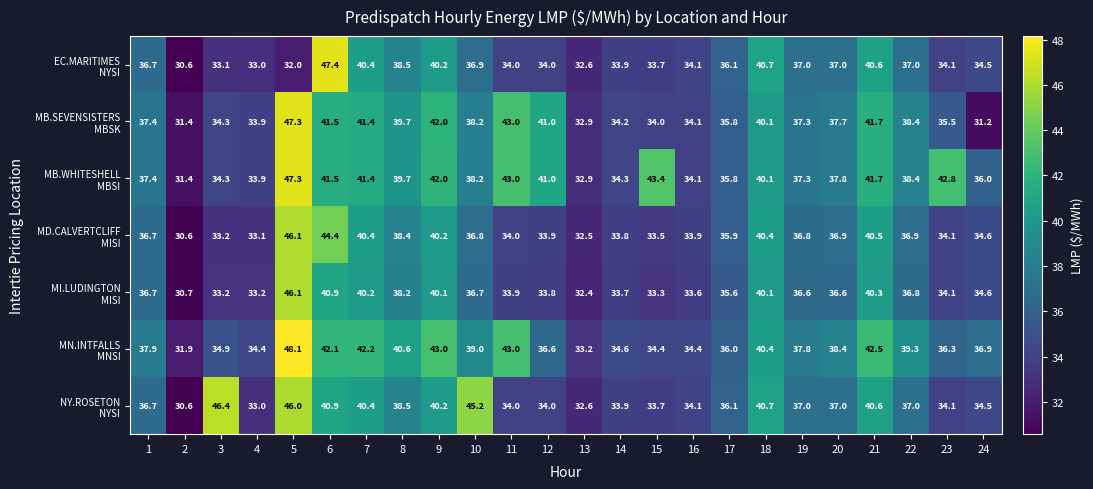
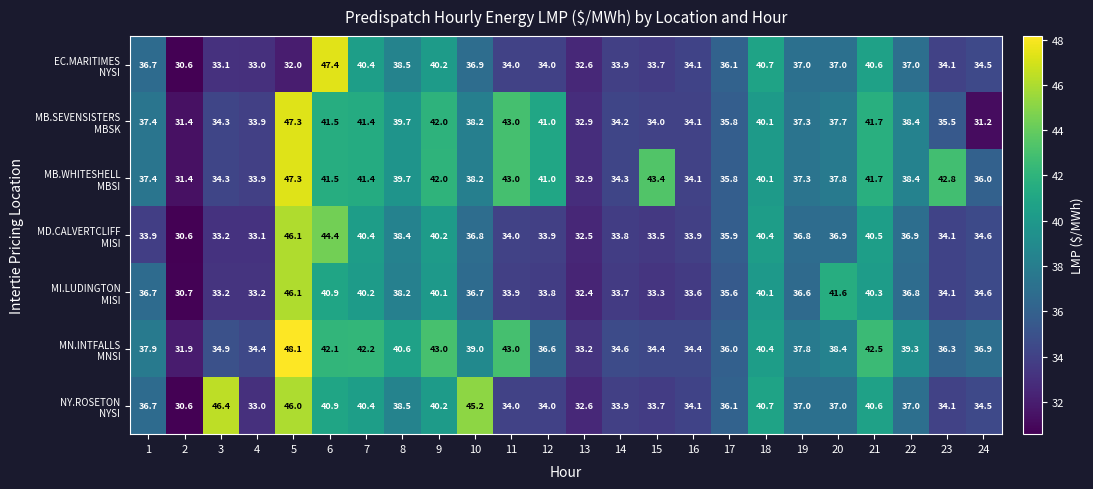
  {
    "EC.MARITIMES NYSI": {
      "1": 36.7,
      "2": 30.6,
      "3": 33.1,
      "4": 33.0,
      "5": 32.0,
      "6": 47.4,
      "7": 40.4,
      "8": 38.5,
      "9": 40.2,
      "10": 36.9,
      "11": 34.0,
      "12": 34.0,
      "13": 32.6,
      "14": 33.9,
      "15": 33.7,
      "16": 34.1,
      "17": 36.1,
      "18": 40.7,
      "19": 37.0,
      "20": 37.0,
      "21": 40.6,
      "22": 37.0,
      "23": 34.1,
      "24": 34.5
    },
    "MB.SEVENSISTERS MBSK": {
      "1": 37.4,
      "2": 31.4,
      "3": 34.3,
      "4": 33.9,
      "5": 47.3,
      "6": 41.5,
      "7": 41.4,
      "8": 39.7,
      "9": 42.0,
      "10": 38.2,
      "11": 43.0,
      "12": 41.0,
      "13": 32.9,
      "14": 34.2,
      "15": 34.0,
      "16": 34.1,
      "17": 35.8,
      "18": 40.1,
      "19": 37.3,
      "20": 37.7,
      "21": 41.7,
      "22": 38.4,
      "23": 35.5,
      "24": 31.2
    },
    "MB.WHITESHELL MBSI": {
      "1": 37.4,
      "2": 31.4,
      "3": 34.3,
      "4": 33.9,
      "5": 47.3,
      "6": 41.5,
      "7": 41.4,
      "8": 39.7,
      "9": 42.0,
      "10": 38.2,
      "11": 43.0,
      "12": 41.0,
      "13": 32.9,
      "14": 34.3,
      "15": 43.4,
      "16": 34.1,
      "17": 35.8,
      "18": 40.1,
      "19": 37.3,
      "20": 37.8,
      "21": 41.7,
      "22": 38.4,
      "23": 42.8,
      "24": 36.0
    },
    "MD.CALVERTCLIFF MISI": {
-     "1": 36.7,
+     "1": 33.9,
      "2": 30.6,
      "3": 33.2,
      "4": 33.1,
      "5": 46.1,
      "6": 44.4,
      "7": 40.4,
      "8": 38.4,
      "9": 40.2,
      "10": 36.8,
      "11": 34.0,
      "12": 33.9,
      "13": 32.5,
      "14": 33.8,
      "15": 33.5,
      "16": 33.9,
      "17": 35.9,
      "18": 40.4,
      "19": 36.8,
      "20": 36.9,
      "21": 40.5,
      "22": 36.9,
      "23": 34.1,
      "24": 34.6
    },
    "MI.LUDINGTON MISI": {
      "1": 36.7,
      "2": 30.7,
      "3": 33.2,
      "4": 33.2,
      "5": 46.1,
      "6": 40.9,
      "7": 40.2,
      "8": 38.2,
      "9": 40.1,
      "10": 36.7,
      "11": 33.9,
      "12": 33.8,
      "13": 32.4,
      "14": 33.7,
      "15": 33.3,
      "16": 33.6,
      "17": 35.6,
      "18": 40.1,
      "19": 36.6,
-     "20": 36.6,
+     "20": 41.6,
      "21": 40.3,
      "22": 36.8,
      "23": 34.1,
      "24": 34.6
    },
    "MN.INTFALLS MNSI": {
      "1": 37.9,
      "2": 31.9,
      "3": 34.9,
      "4": 34.4,
      "5": 48.1,
      "6": 42.1,
      "7": 42.2,
      "8": 40.6,
      "9": 43.0,
      "10": 39.0,
      "11": 43.0,
      "12": 36.6,
      "13": 33.2,
      "14": 34.6,
      "15": 34.4,
      "16": 34.4,
      "17": 36.0,
      "18": 40.4,
      "19": 37.8,
      "20": 38.4,
      "21": 42.5,
      "22": 39.3,
      "23": 36.3,
      "24": 36.9
    },
    "NY.ROSETON NYSI": {
      "1": 36.7,
      "2": 30.6,
      "3": 46.4,
      "4": 33.0,
      "5": 46.0,
      "6": 40.9,
      "7": 40.4,
      "8": 38.5,
      "9": 40.2,
      "10": 45.2,
      "11": 34.0,
      "12": 34.0,
      "13": 32.6,
      "14": 33.9,
      "15": 33.7,
      "16": 34.1,
      "17": 36.1,
      "18": 40.7,
      "19": 37.0,
      "20": 37.0,
      "21": 40.6,
      "22": 37.0,
      "23": 34.1,
      "24": 34.5
    }
  }
